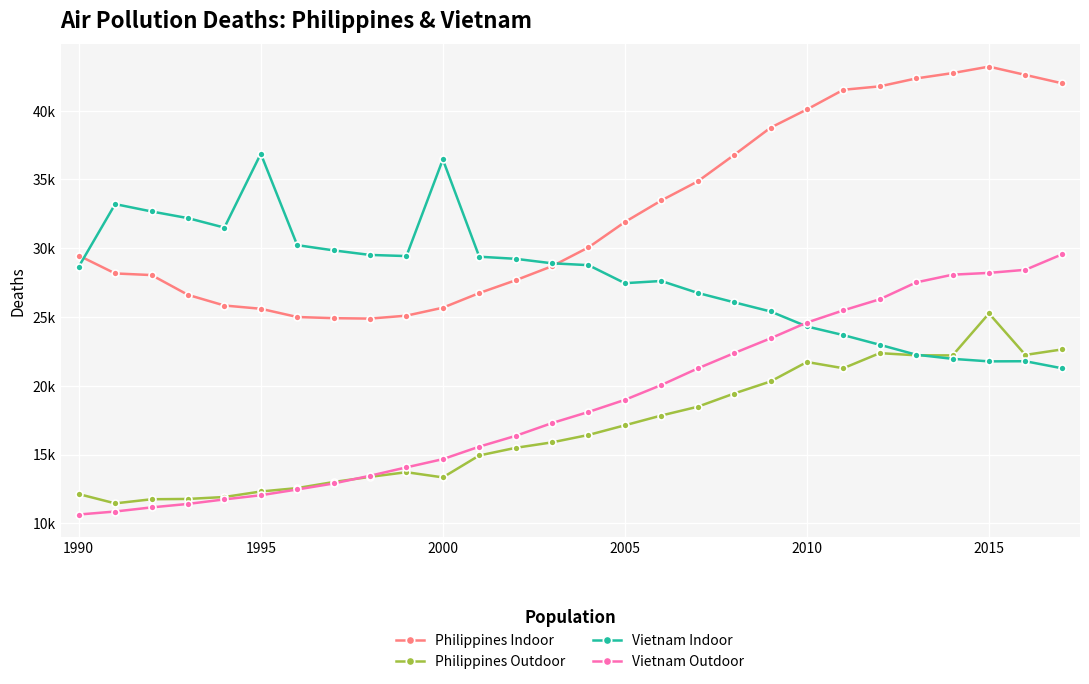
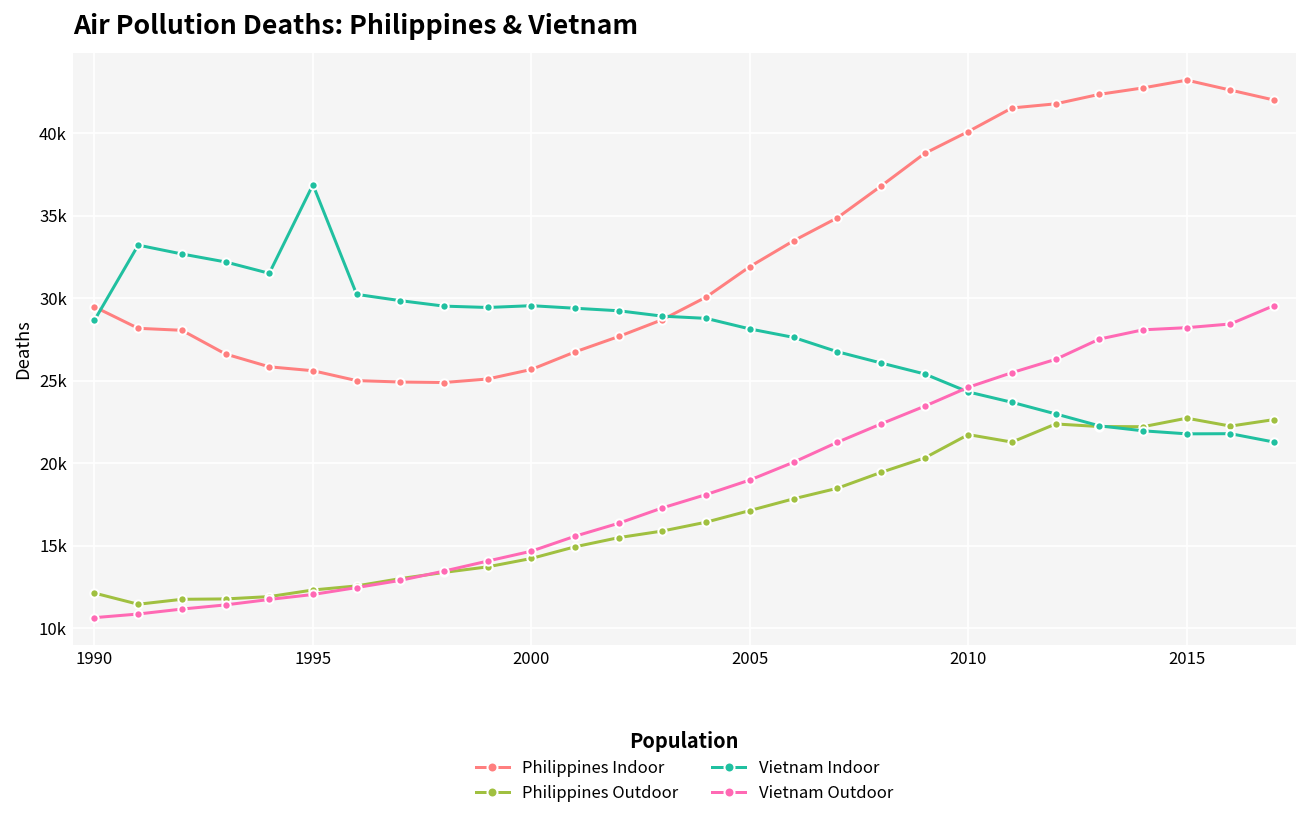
  {
    "Philippines Outdoor": {
      "1990": 12100,
      "1995": 12300,
-     "2000": 13300,
+     "2000": 14200,
      "2005": 17100,
      "2010": 21700,
-     "2015": 25300
+     "2015": 22700
    },
    "Vietnam Indoor": {
      "1990": 28700,
      "1995": 36900,
-     "2000": 36500,
-     "2005": 27500,
+     "2000": 29500,
+     "2005": 28100,
      "2010": 24300,
      "2015": 21800
    }
  }
